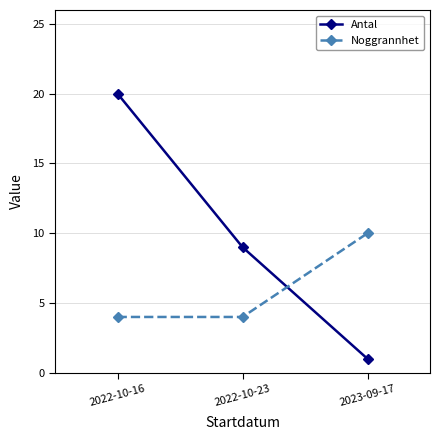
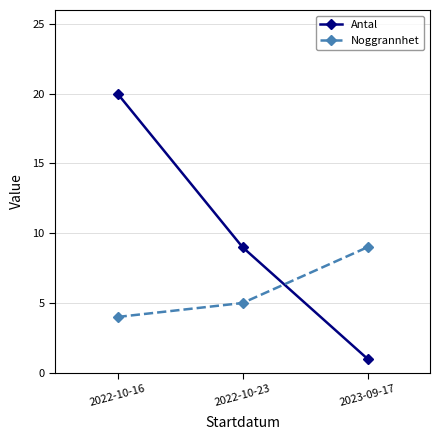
  {
    "Antal": {
      "2022-10-16": 20,
      "2022-10-23": 9,
      "2023-09-17": 1
    },
    "Noggrannhet": {
      "2022-10-16": 4,
-     "2022-10-23": 4,
-     "2023-09-17": 10
+     "2022-10-23": 5,
+     "2023-09-17": 9
    }
  }
